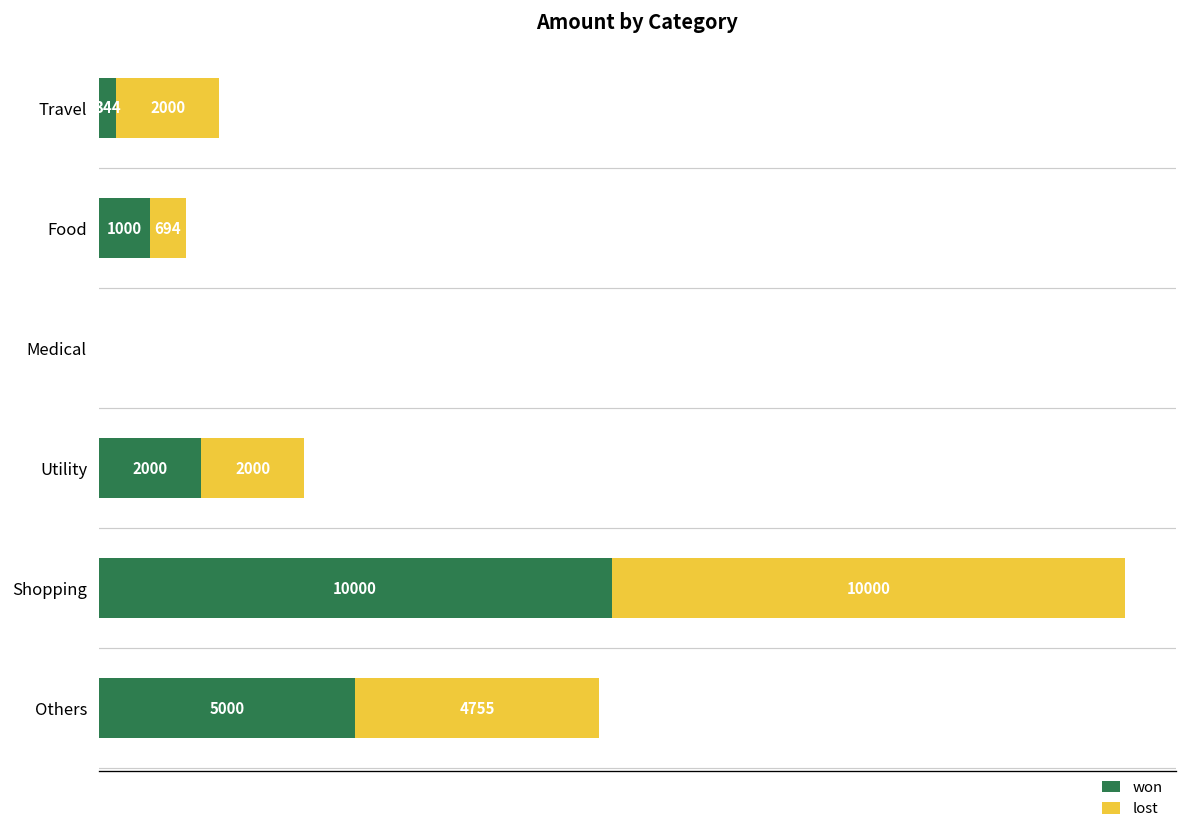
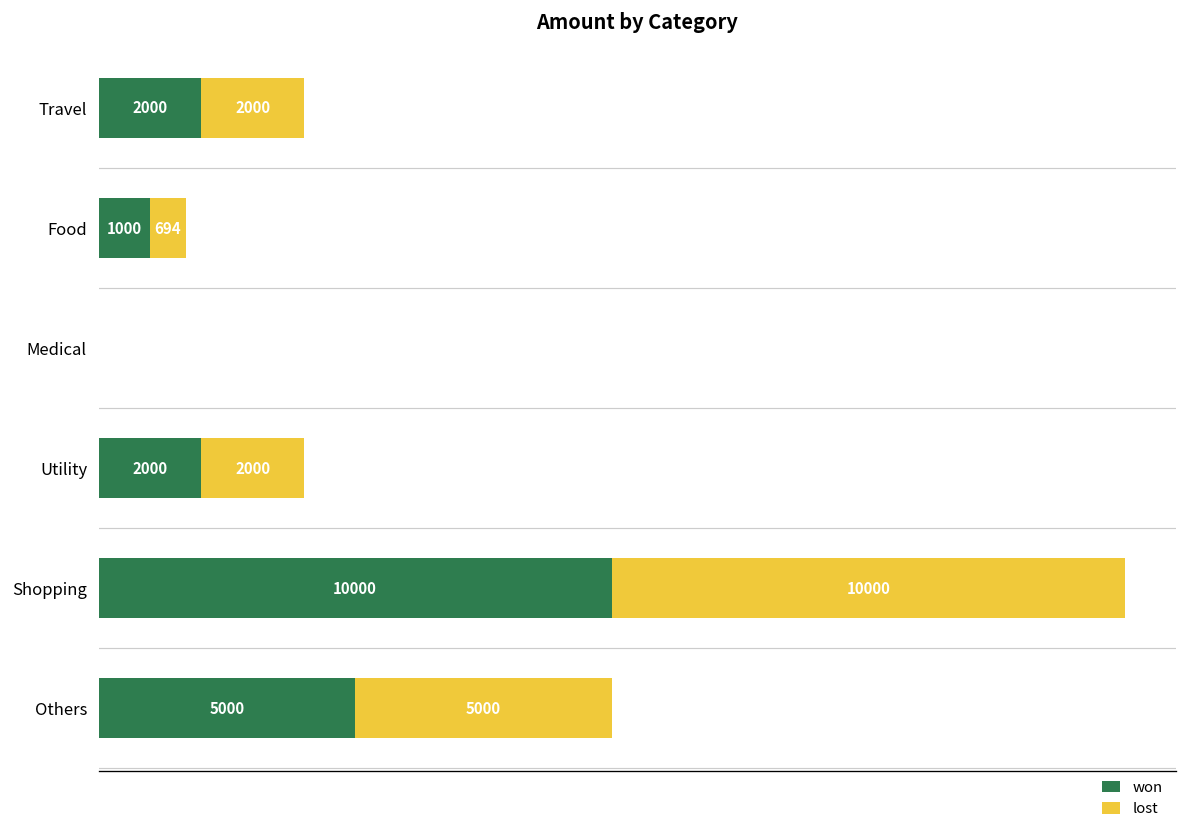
  {
    "won": {
-     "Travel": 344,
+     "Travel": 2000,
      "Food": 1000,
      "Utility": 2000,
      "Shopping": 10000,
      "Others": 5000
    },
    "lost": {
      "Travel": 2000,
      "Food": 694,
      "Utility": 2000,
      "Shopping": 10000,
-     "Others": 4755
+     "Others": 5000
    }
  }
